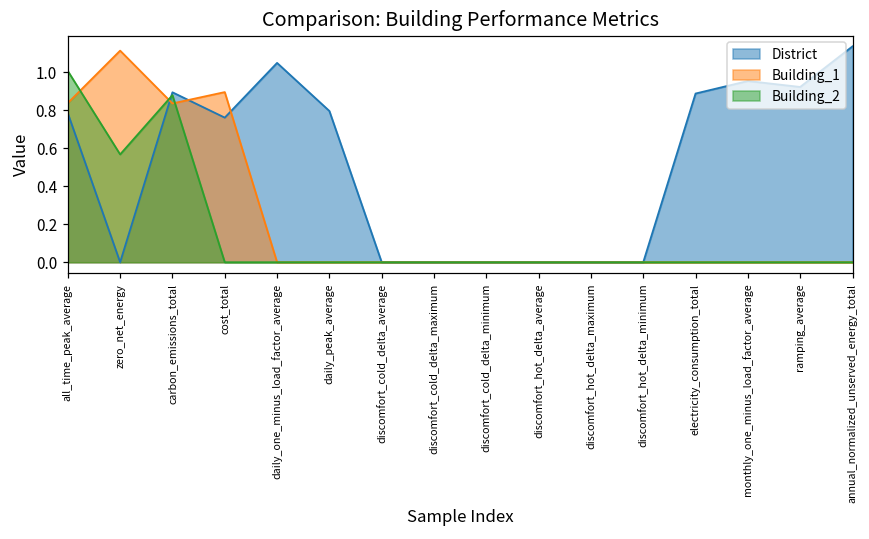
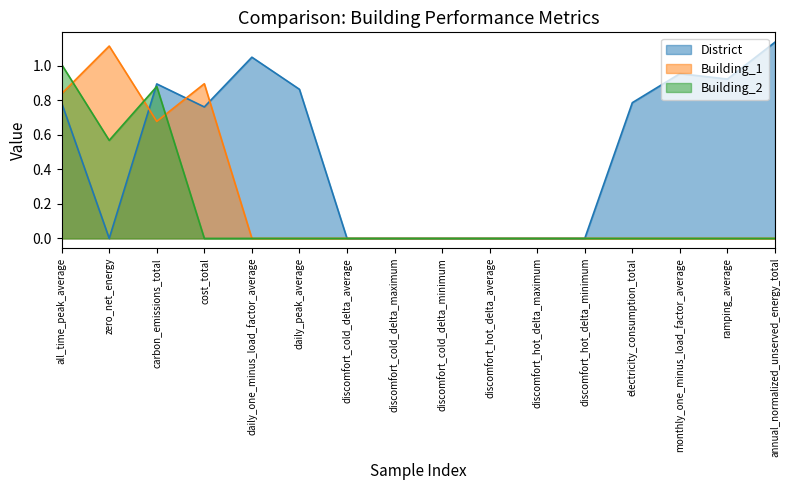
  {
    "District": {
      "all_time_peak_average": 0.78,
      "zero_net_energy": 0.00,
      "carbon_emissions_total": 0.89,
      "cost_total": 0.76,
      "daily_one_minus_load_factor_average": 1.05,
-     "daily_peak_average": 0.80,
-     "electricity_consumption_total": 0.89,
+     "daily_peak_average": 0.86,
+     "electricity_consumption_total": 0.79,
      "annual_normalized_unserved_energy_total": 1.14
    },
    "Building_1": {
      "all_time_peak_average": 0.84,
      "zero_net_energy": 1.11,
-     "carbon_emissions_total": 0.84,
+     "carbon_emissions_total": 0.68,
      "cost_total": 0.89
    },
    "Building_2": {
      "all_time_peak_average": 1.01,
      "zero_net_energy": 0.57,
      "carbon_emissions_total": 0.88,
      "cost_total": 0.00
    }
  }
